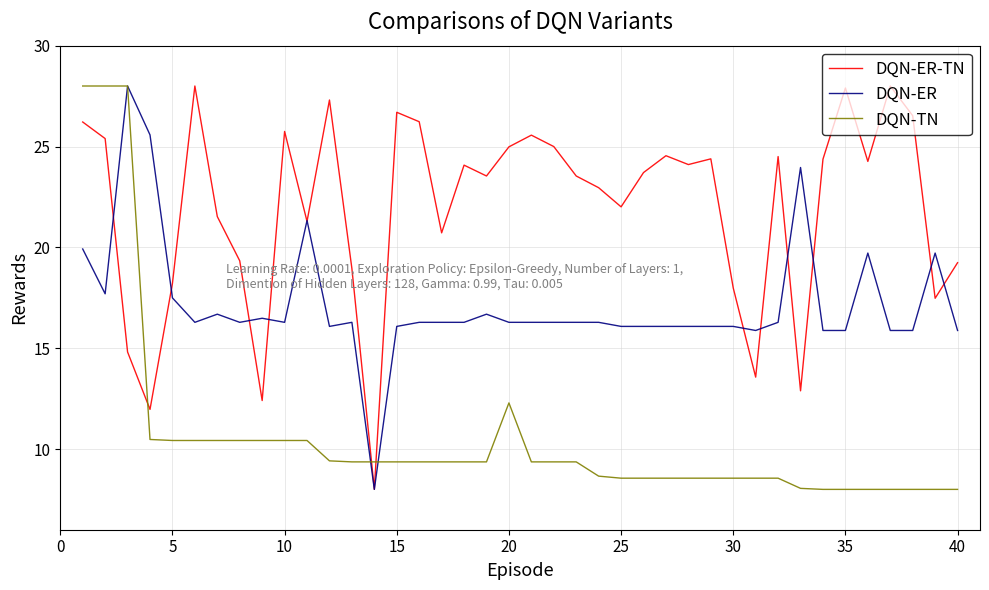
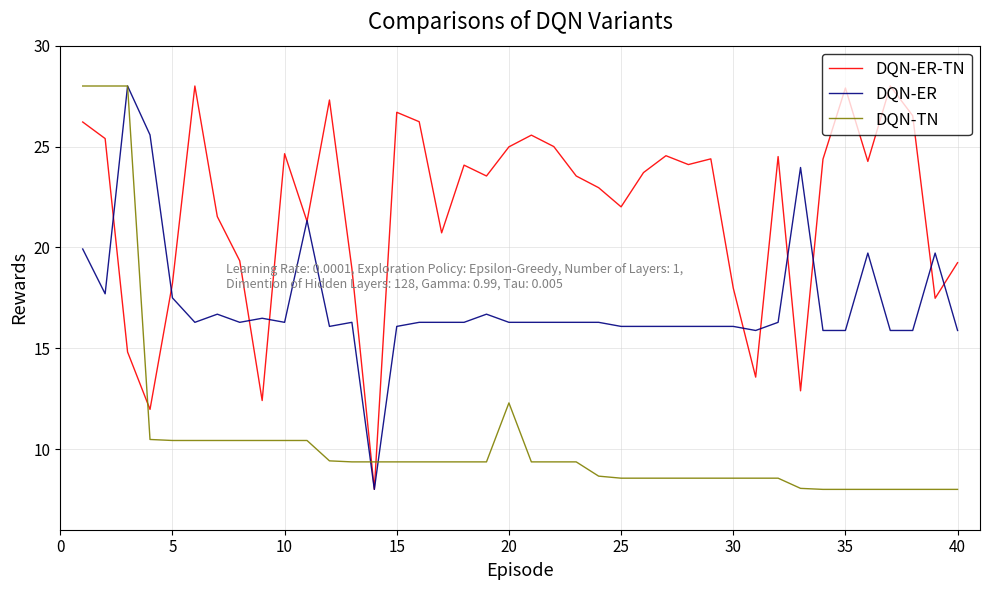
  {
    "DQN-ER-TN": {
      "5": 18.2,
-     "10": 25.7,
+     "10": 24.6,
      "15": 26.7,
      "20": 25.0,
      "25": 22.0,
      "30": 18.0,
      "40": 19.2
    },
    "DQN-ER": {
      "5": 17.5,
      "10": 16.3,
      "15": 16.1,
      "20": 16.3,
      "25": 16.1,
      "30": 16.1,
      "35": 15.9,
      "40": 15.9
    },
    "DQN-TN": {
      "5": 10.4,
      "10": 10.4,
      "15": 9.4,
      "20": 12.3,
      "25": 8.6,
      "30": 8.6,
      "35": 8.0,
      "40": 8.0
    }
  }
